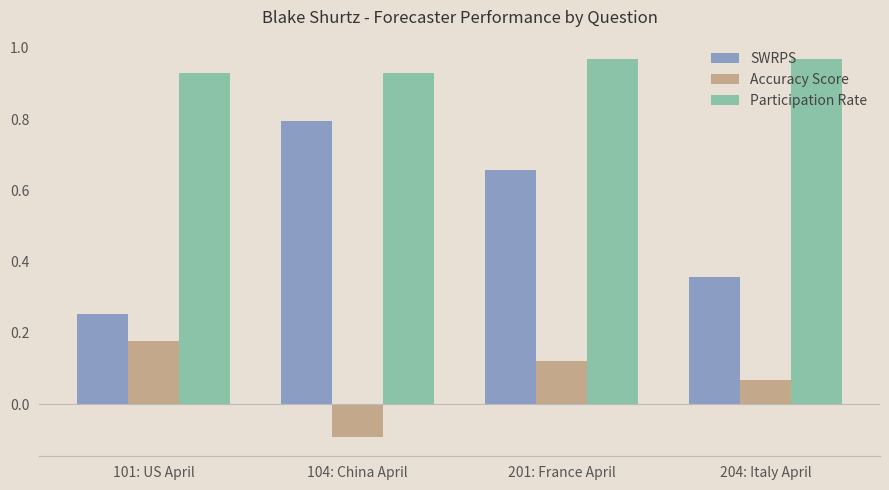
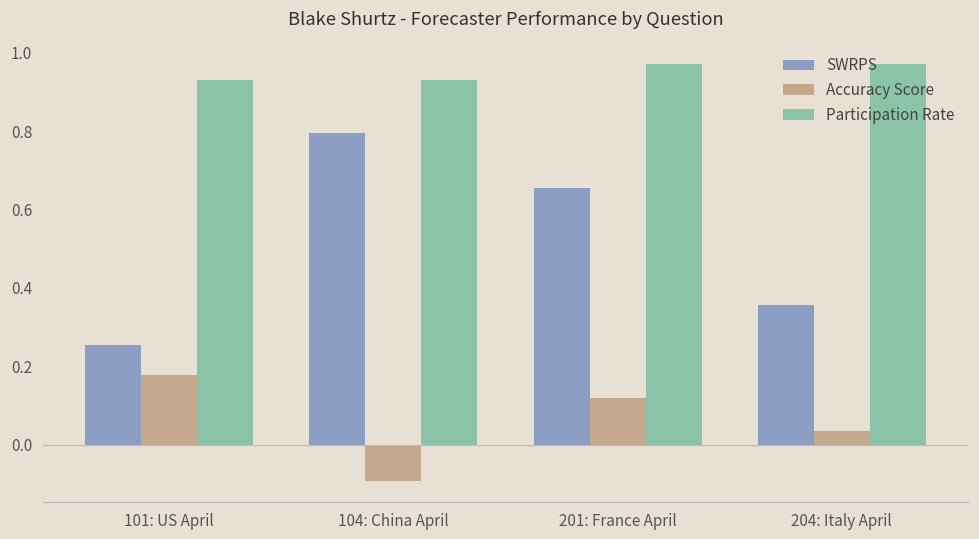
  {
    "Accuracy Score": {
      "101: US April": 0.18,
      "104: China April": -0.09,
      "201: France April": 0.12,
-     "204: Italy April": 0.07
+     "204: Italy April": 0.04
    }
  }
